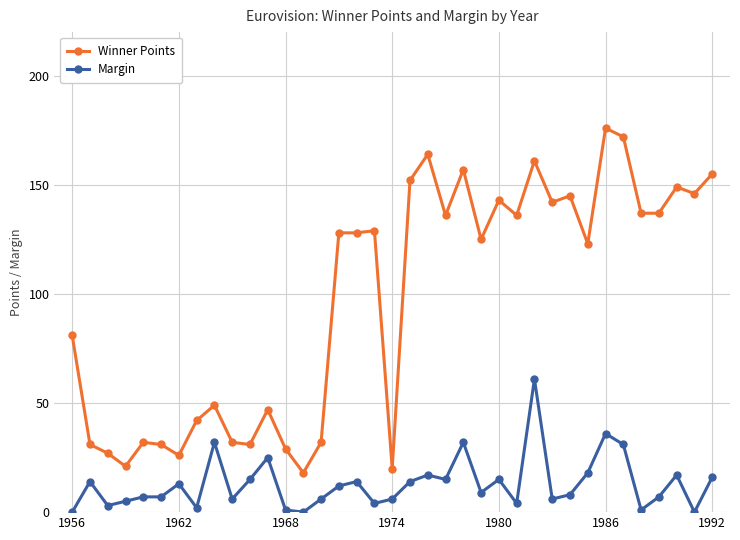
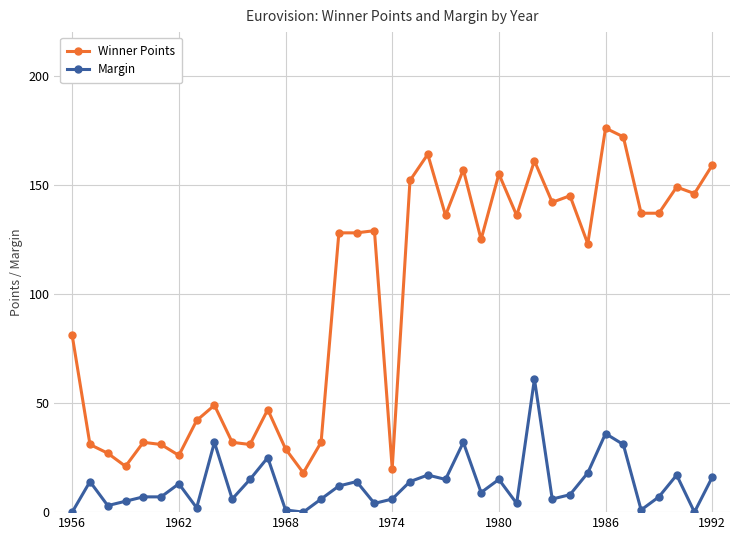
  {
    "Winner Points": {
      "1956": 81,
      "1962": 26,
      "1968": 29,
      "1974": 20,
-     "1980": 143,
+     "1980": 155,
      "1986": 176,
-     "1992": 155
+     "1992": 159
    },
    "Margin": {
      "1956": 0,
      "1962": 13,
      "1968": 1,
      "1974": 6,
      "1980": 15,
      "1986": 36,
      "1992": 16
    }
  }
